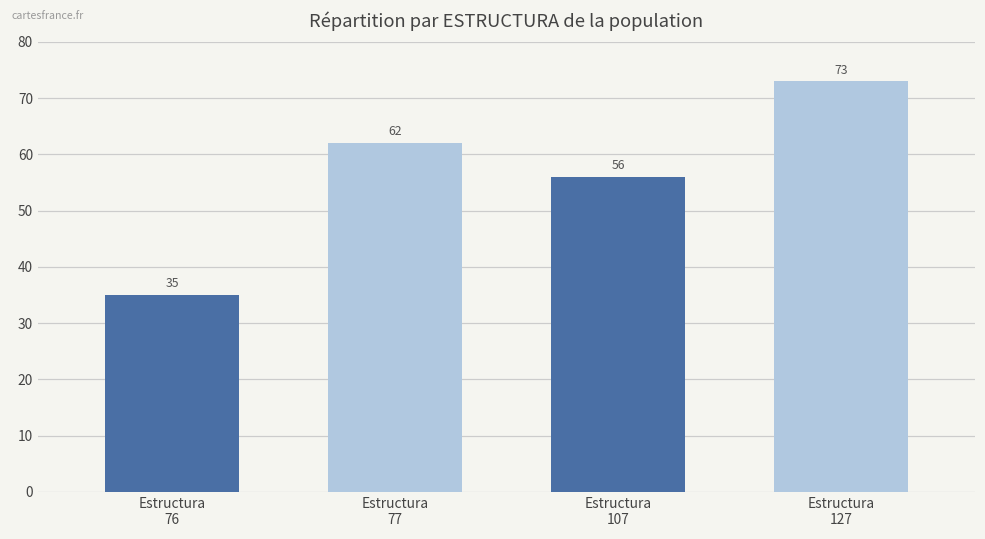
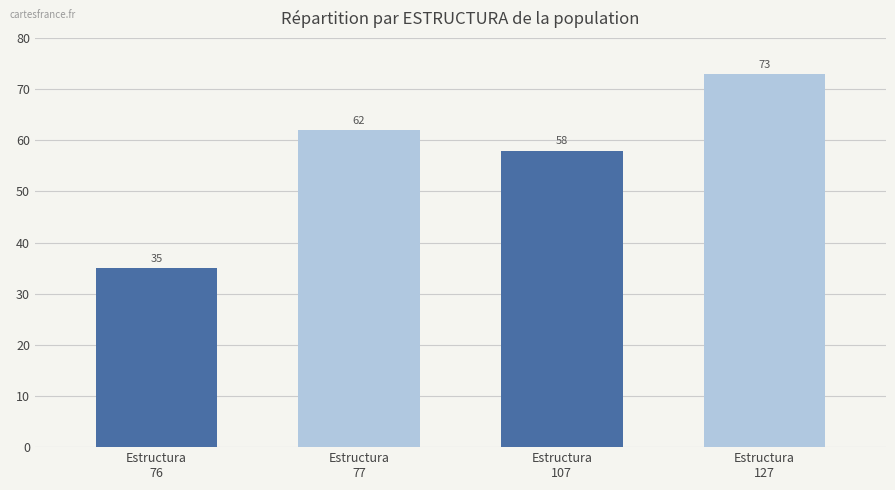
  {
    "Estructura 76": 35,
    "Estructura 77": 62,
-   "Estructura 107": 56,
+   "Estructura 107": 58,
    "Estructura 127": 73
  }
